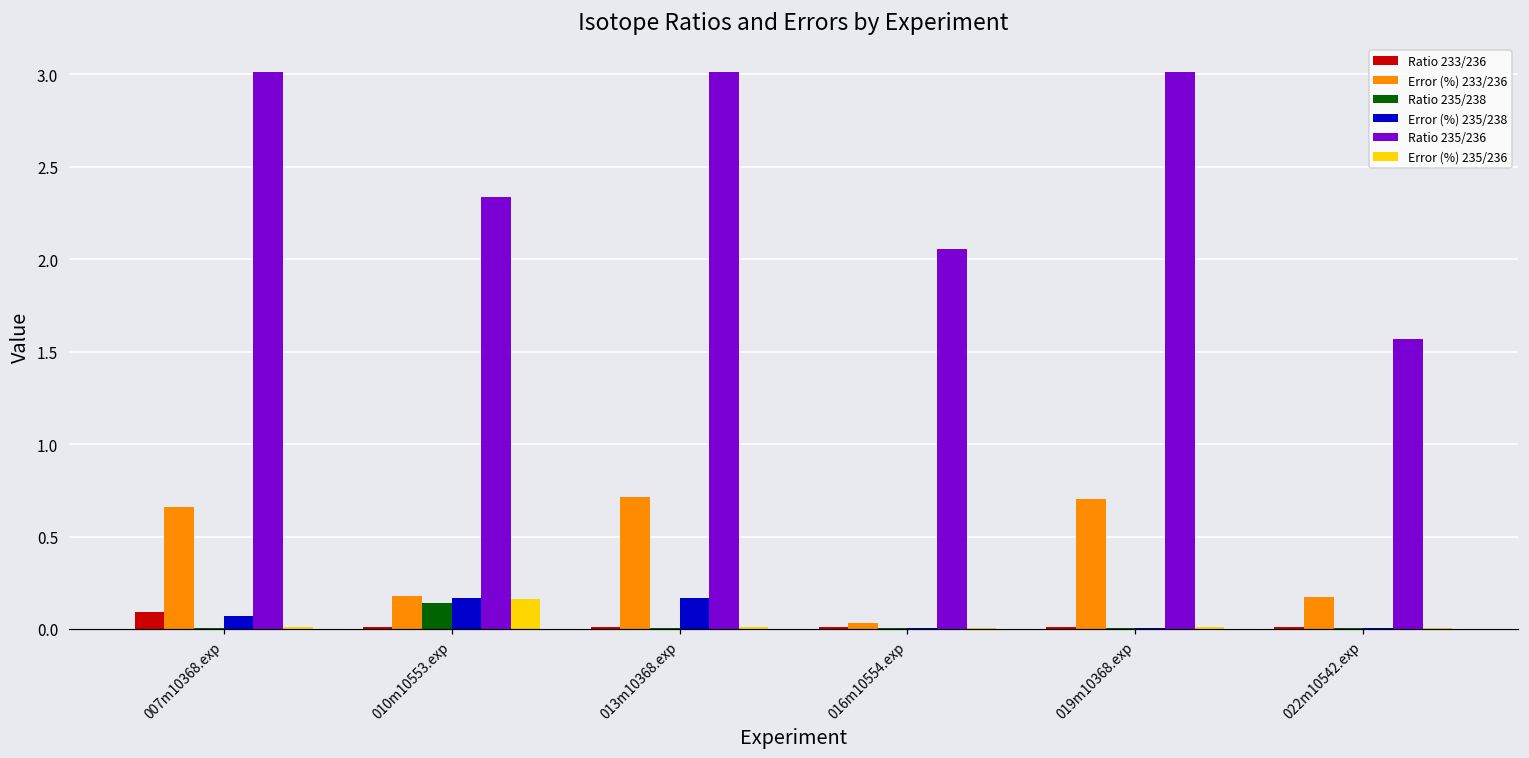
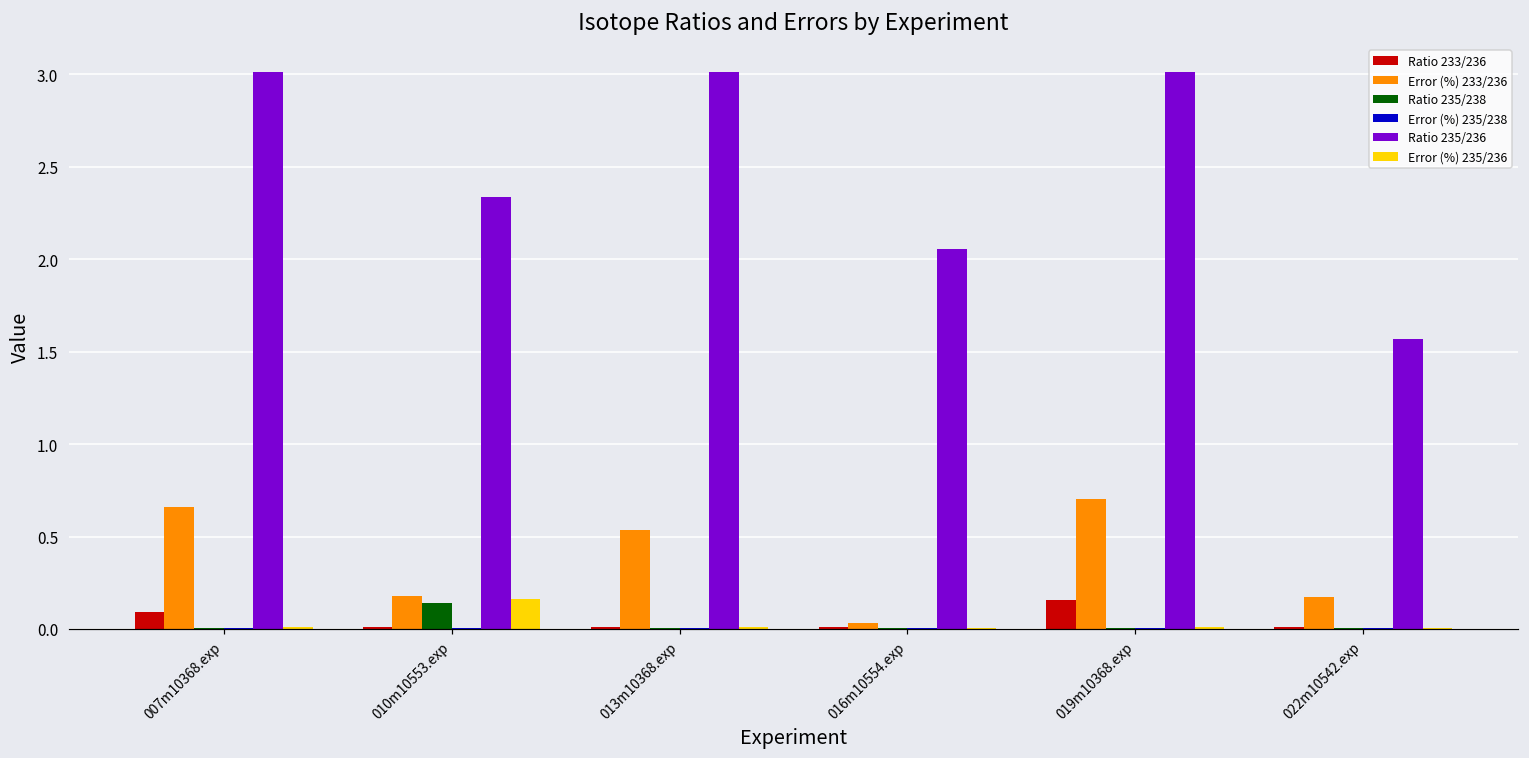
  {
    "Ratio 233/236": {
      "007m10368.exp": 0.09,
-     "019m10368.exp": 0.01
+     "019m10368.exp": 0.15
    },
    "Error (%) 233/236": {
      "007m10368.exp": 0.66,
      "010m10553.exp": 0.18,
-     "013m10368.exp": 0.71,
+     "013m10368.exp": 0.54,
      "016m10554.exp": 0.03,
      "019m10368.exp": 0.70,
      "022m10542.exp": 0.17
    },
    "Ratio 235/238": {
      "010m10553.exp": 0.14
    },
    "Error (%) 235/238": {
-     "007m10368.exp": 0.07,
-     "010m10553.exp": 0.17,
-     "013m10368.exp": 0.17
+     "007m10368.exp": 0.01,
+     "010m10553.exp": 0.00,
+     "013m10368.exp": 0.00
    },
    "Ratio 235/236": {
      "007m10368.exp": 3.01,
      "010m10553.exp": 2.34,
      "013m10368.exp": 3.01,
      "016m10554.exp": 2.05,
      "019m10368.exp": 3.01,
      "022m10542.exp": 1.57
    },
    "Error (%) 235/236": {
      "010m10553.exp": 0.16
    }
  }
